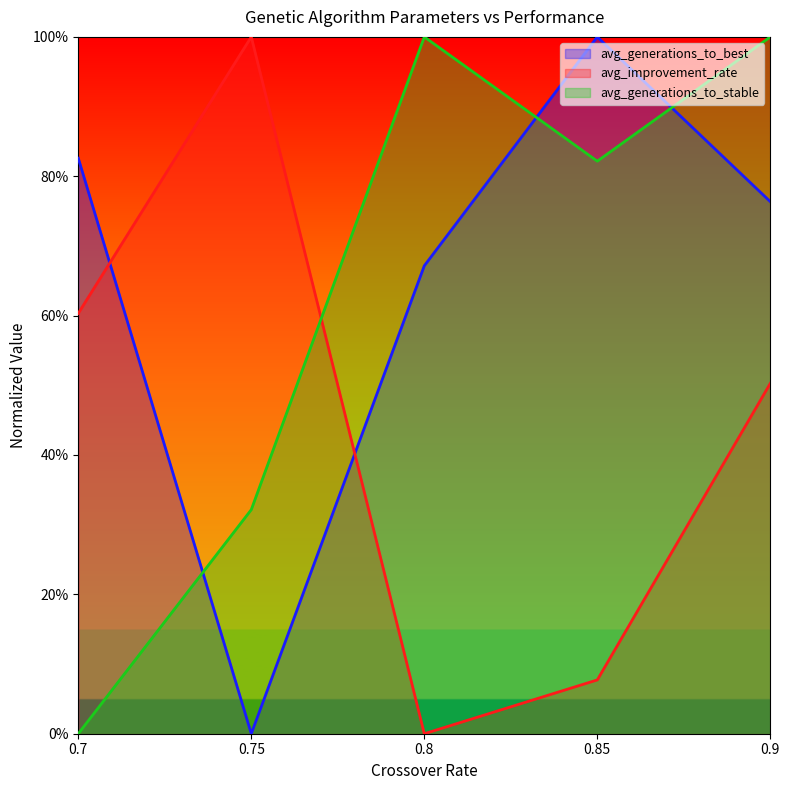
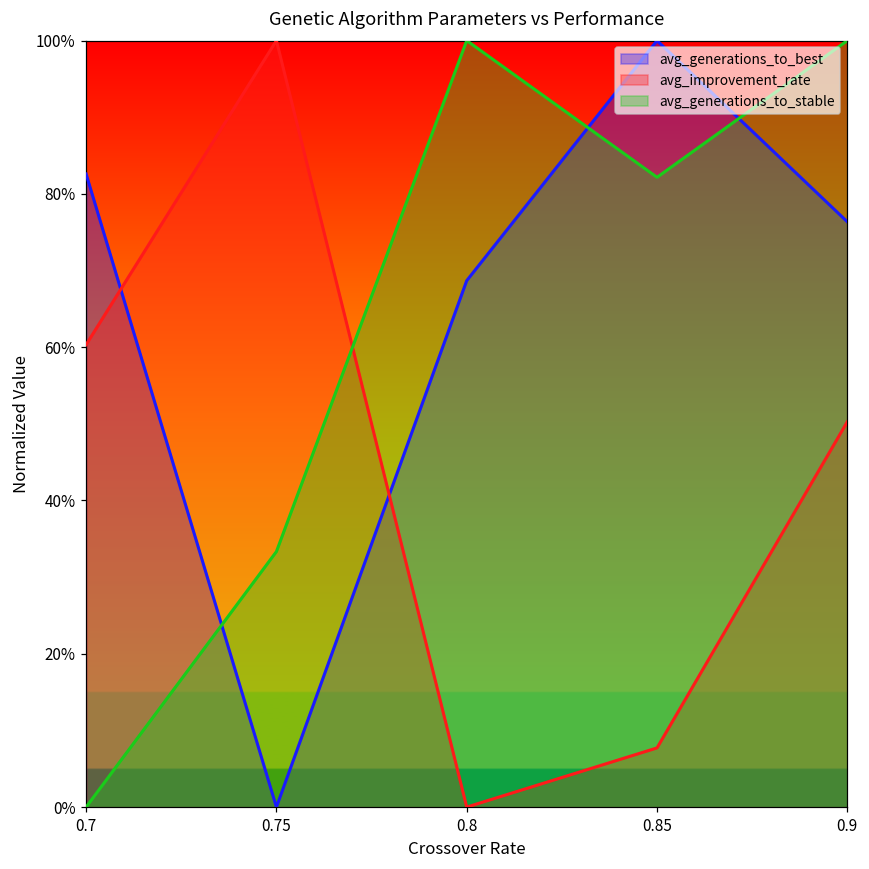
  {
    "avg_generations_to_best": {
      "0.7": "83%",
      "0.75": "0%",
-     "0.8": "67%",
+     "0.8": "69%",
      "0.85": "100%",
      "0.9": "76%"
    },
    "avg_improvement_rate": {
      "0.7": "60%",
      "0.75": "100%",
      "0.8": "0%",
      "0.85": "8%",
      "0.9": "50%"
    },
    "avg_generations_to_stable": {
      "0.7": "0%",
-     "0.75": "32%",
+     "0.75": "33%",
      "0.8": "100%",
      "0.85": "82%",
      "0.9": "100%"
    }
  }
